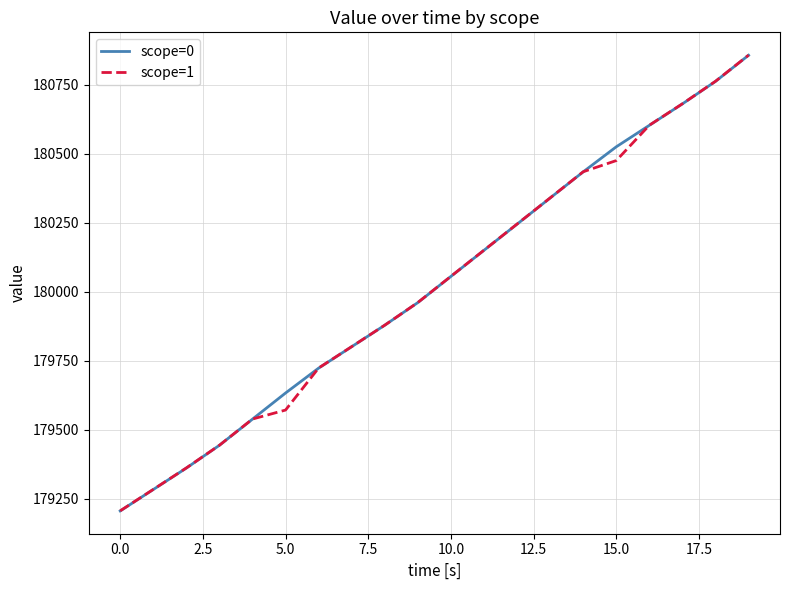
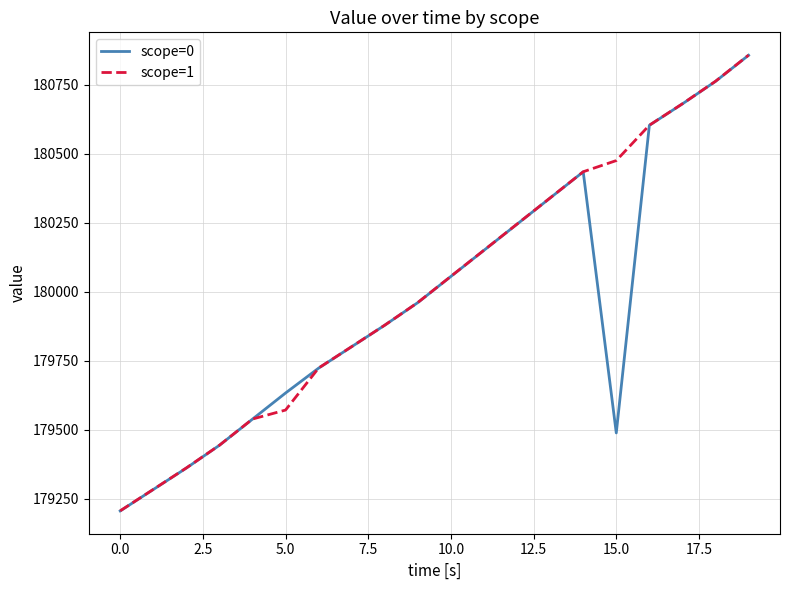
  {
    "scope=0": {
      "5.0": 179630,
-     "15.0": 180530
+     "15.0": 179490
    },
    "scope=1": {
      "5.0": 179570,
      "15.0": 180480
    }
  }
